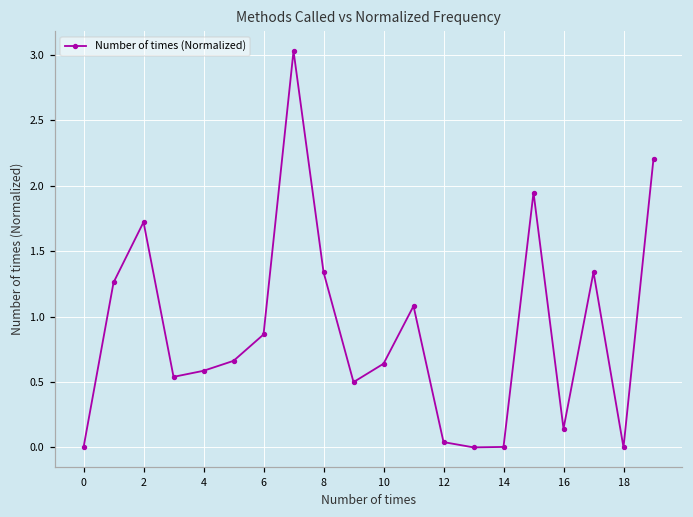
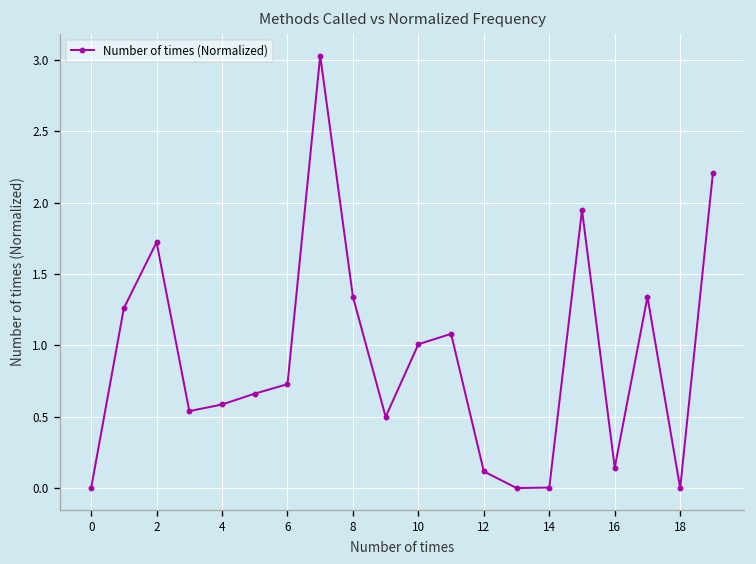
  {
    "0": 0.00,
    "2": 1.72,
    "4": 0.59,
-   "6": 0.86,
+   "6": 0.73,
    "8": 1.34,
-   "10": 0.64,
-   "12": 0.04,
+   "10": 1.01,
+   "12": 0.12,
    "14": 0.00,
    "16": 0.14,
    "18": 0.00
  }
